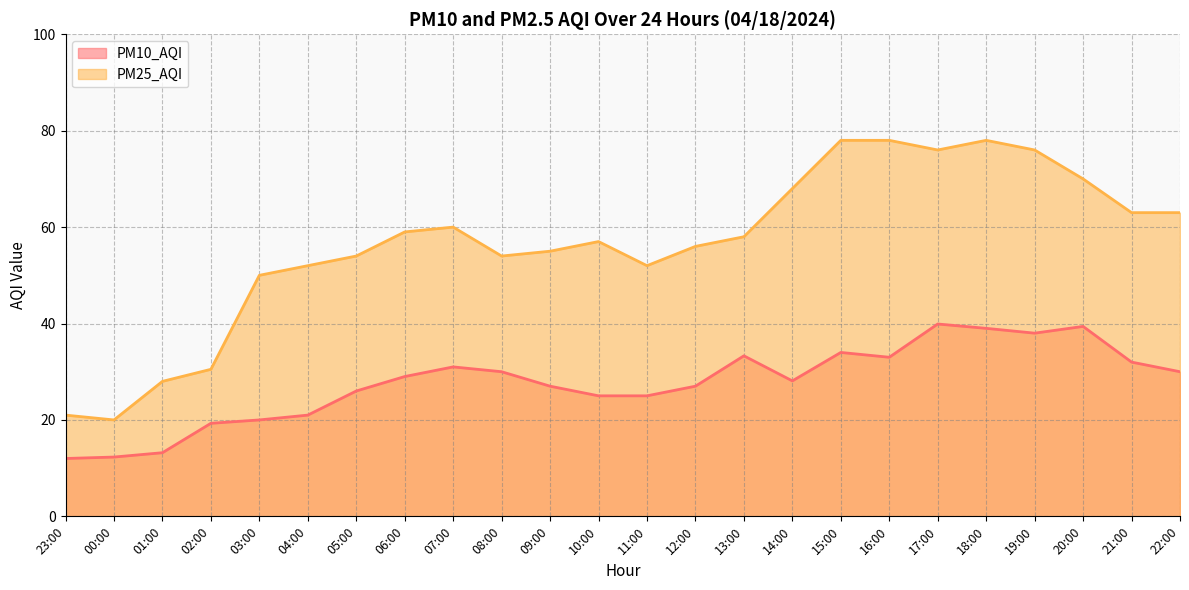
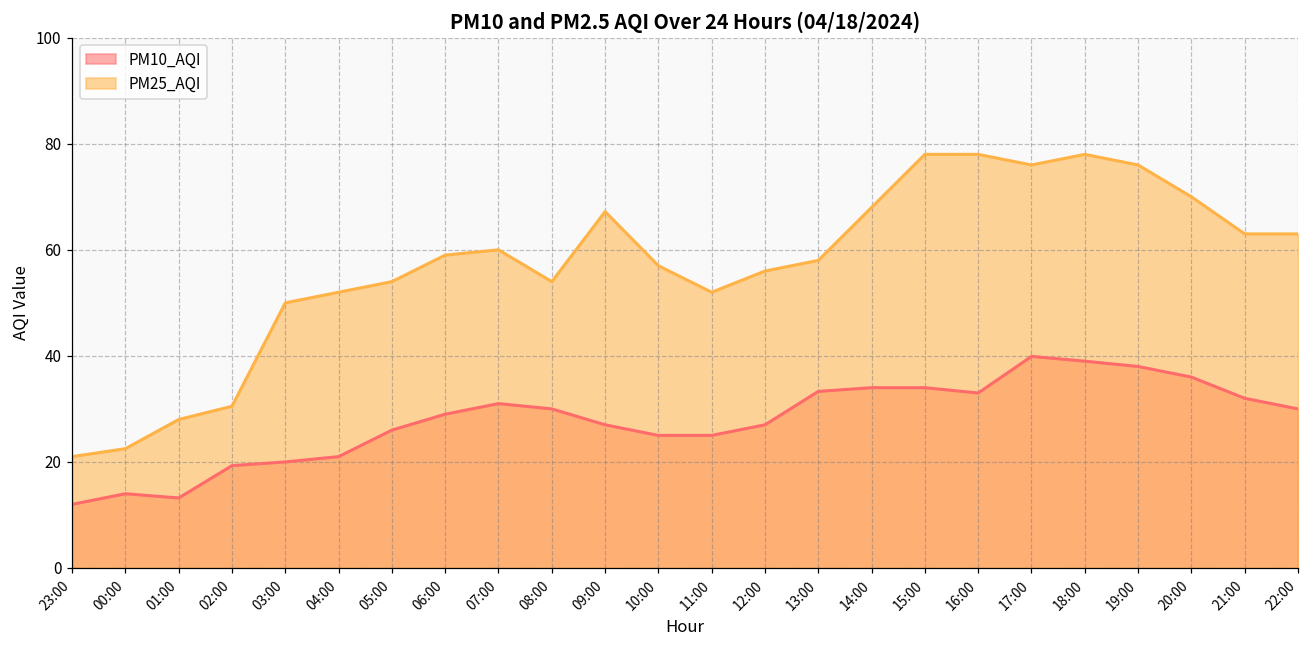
  {
    "PM10_AQI": {
      "23:00": 12,
-     "00:00": 12,
+     "00:00": 14,
      "01:00": 13,
      "02:00": 19,
      "03:00": 20,
      "04:00": 21,
      "05:00": 26,
      "06:00": 29,
      "07:00": 31,
      "08:00": 30,
      "09:00": 27,
      "10:00": 25,
      "11:00": 25,
      "12:00": 27,
      "13:00": 33,
-     "14:00": 28,
+     "14:00": 34,
      "15:00": 34,
      "16:00": 33,
      "17:00": 40,
      "18:00": 39,
      "19:00": 38,
-     "20:00": 39,
+     "20:00": 36,
      "21:00": 32,
      "22:00": 30
    },
    "PM25_AQI": {
      "23:00": 21,
-     "00:00": 20,
+     "00:00": 23,
      "01:00": 28,
      "02:00": 31,
      "03:00": 50,
      "04:00": 52,
      "05:00": 54,
      "06:00": 59,
      "07:00": 60,
      "08:00": 54,
-     "09:00": 55,
+     "09:00": 67,
      "10:00": 57,
      "11:00": 52,
      "12:00": 56,
      "13:00": 58,
      "14:00": 68,
      "15:00": 78,
      "16:00": 78,
      "17:00": 76,
      "18:00": 78,
      "19:00": 76,
      "20:00": 70,
      "21:00": 63,
      "22:00": 63
    }
  }
